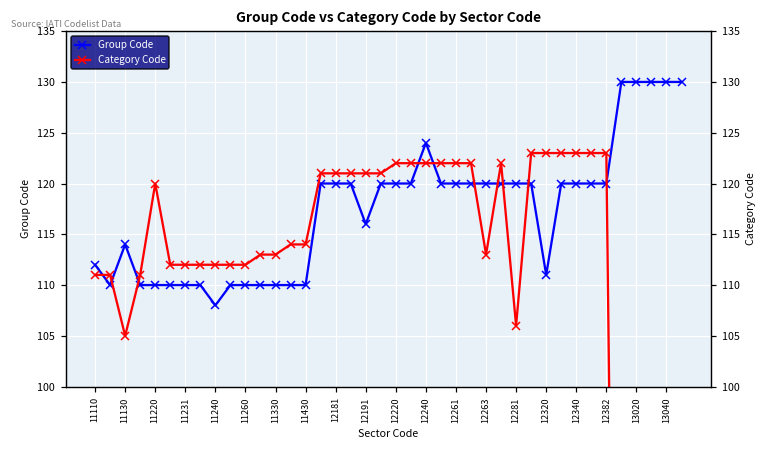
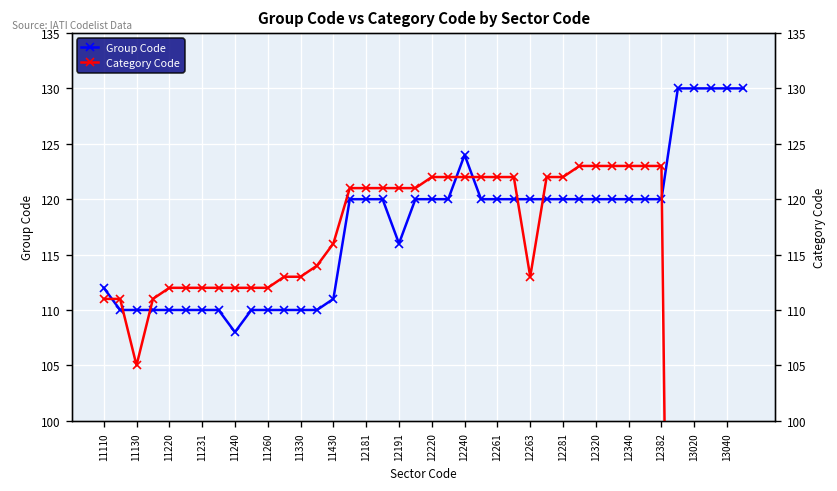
  {
    "Group Code": {
      "11110": 112,
-     "11130": 114,
+     "11130": 110,
      "11220": 110,
      "11231": 110,
      "11240": 108,
      "11260": 110,
      "11330": 110,
-     "11430": 110,
+     "11430": 111,
      "12181": 120,
      "12191": 116,
      "12220": 120,
      "12240": 124,
      "12261": 120,
      "12263": 120,
      "12281": 120,
-     "12320": 111,
+     "12320": 120,
      "12340": 120,
      "12382": 120,
      "13020": 130,
      "13040": 130
    },
    "Category Code": {
      "11110": 111,
      "11130": 105,
-     "11220": 120,
+     "11220": 112,
      "11231": 112,
      "11240": 112,
      "11260": 112,
      "11330": 113,
-     "11430": 114,
+     "11430": 116,
      "12181": 121,
      "12191": 121,
      "12220": 122,
      "12240": 122,
      "12261": 122,
      "12263": 113,
-     "12281": 106,
+     "12281": 122,
      "12320": 123,
      "12340": 123,
      "12382": 123
    }
  }
